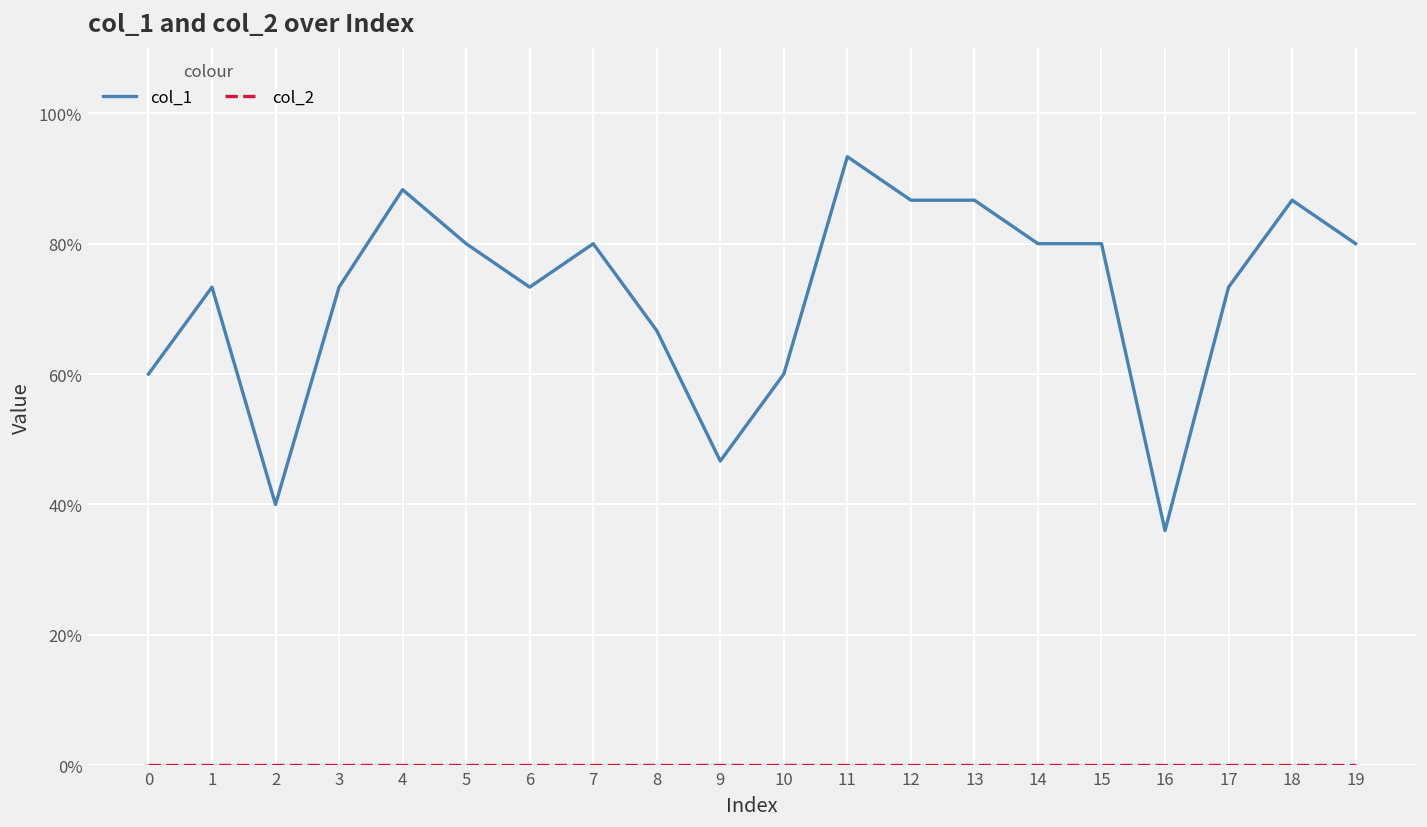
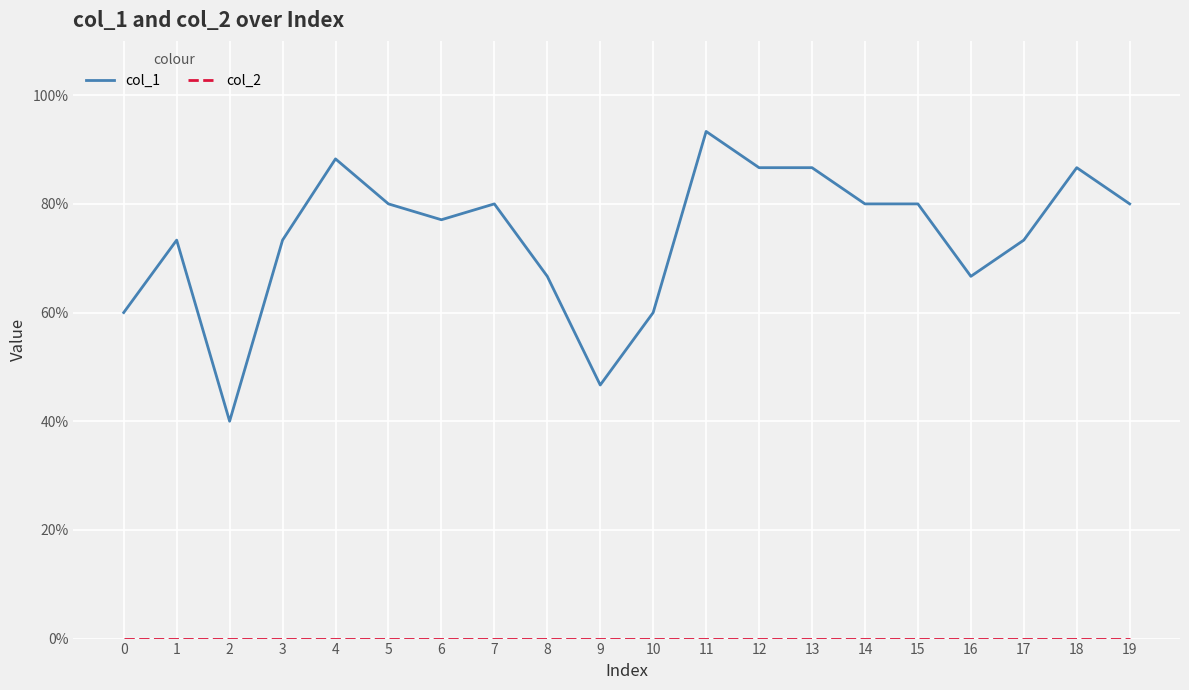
  {
    "col_1": {
      "0": "60%",
      "1": "73%",
      "2": "40%",
      "3": "73%",
      "4": "88%",
      "5": "80%",
-     "6": "73%",
+     "6": "77%",
      "7": "80%",
      "8": "67%",
      "9": "47%",
      "10": "60%",
      "11": "93%",
      "12": "87%",
      "13": "87%",
      "14": "80%",
      "15": "80%",
-     "16": "36%",
+     "16": "67%",
      "17": "73%",
      "18": "87%",
      "19": "80%"
    },
    "col_2": {
      "0": "0%",
      "1": "0%",
      "2": "0%",
      "3": "0%",
      "4": "0%",
      "5": "0%",
      "6": "0%",
      "7": "0%",
      "8": "0%",
      "9": "0%",
      "10": "0%",
      "11": "0%",
      "12": "0%",
      "13": "0%",
      "14": "0%",
      "15": "0%",
      "16": "0%",
      "17": "0%",
      "18": "0%",
      "19": "0%"
    }
  }
